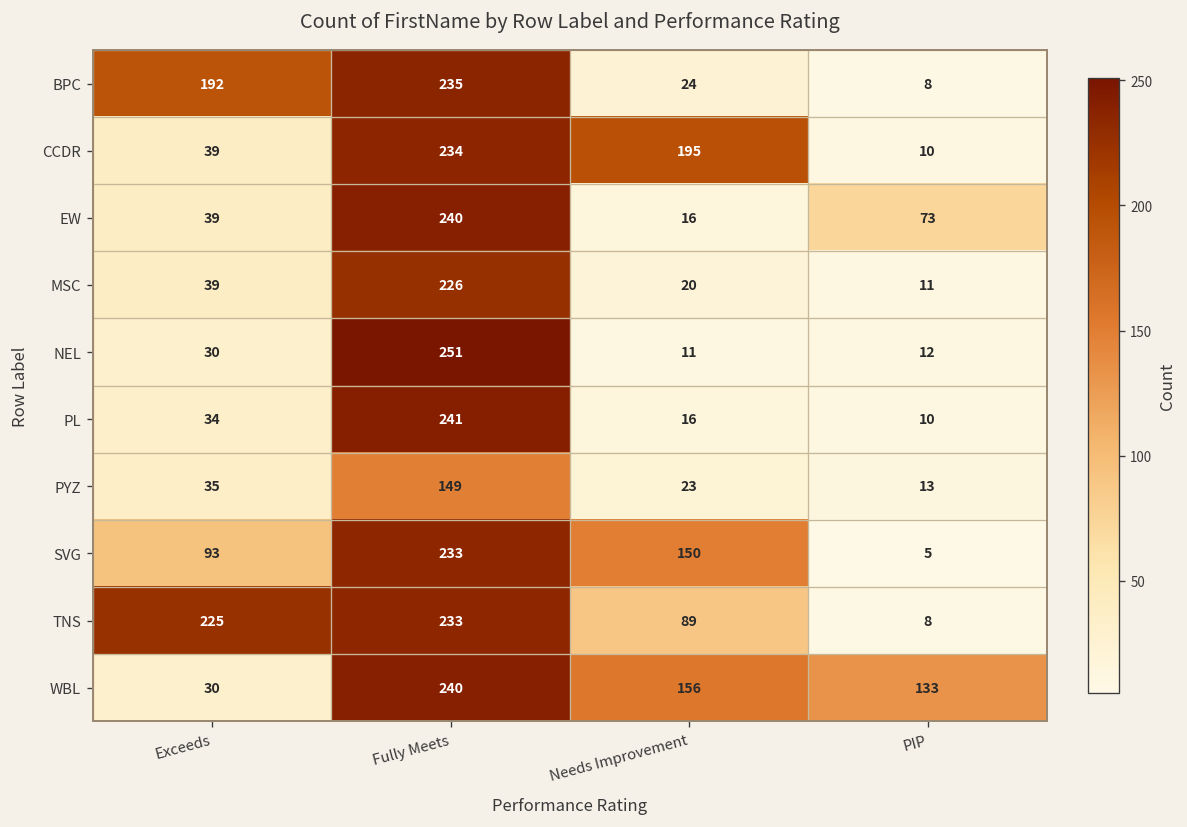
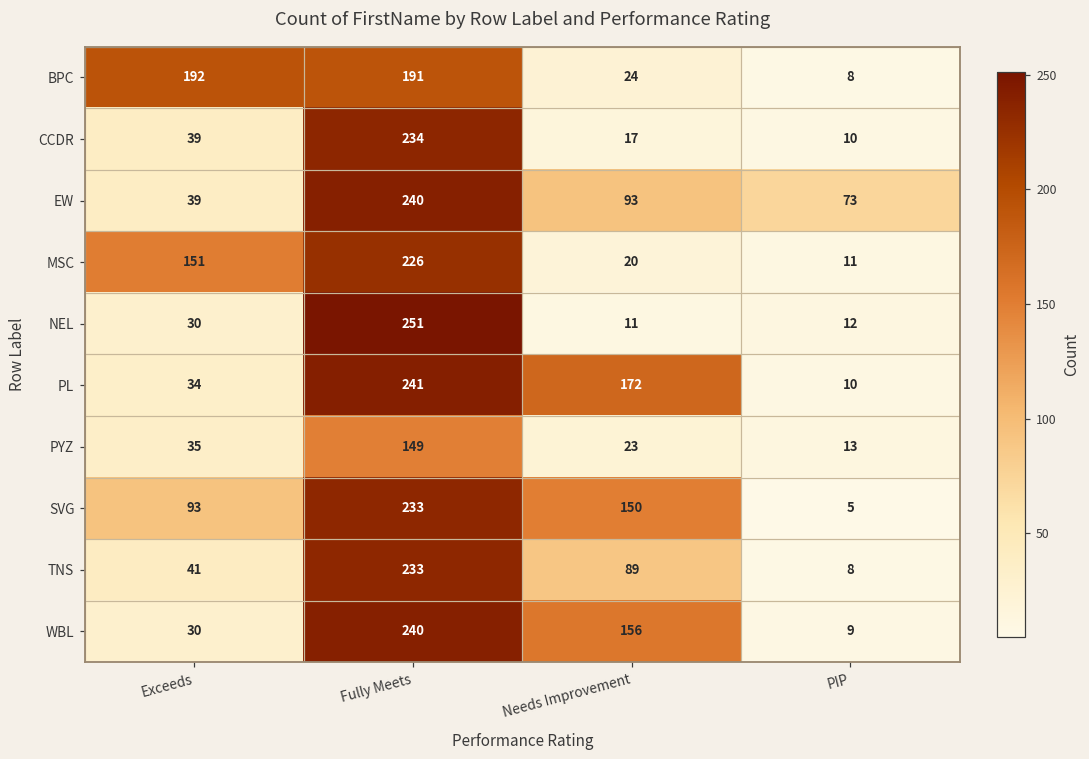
  {
    "BPC": {
      "Exceeds": 192,
-     "Fully Meets": 235,
+     "Fully Meets": 191,
      "Needs Improvement": 24,
      "PIP": 8
    },
    "CCDR": {
      "Exceeds": 39,
      "Fully Meets": 234,
-     "Needs Improvement": 195,
+     "Needs Improvement": 17,
      "PIP": 10
    },
    "EW": {
      "Exceeds": 39,
      "Fully Meets": 240,
-     "Needs Improvement": 16,
+     "Needs Improvement": 93,
      "PIP": 73
    },
    "MSC": {
-     "Exceeds": 39,
+     "Exceeds": 151,
      "Fully Meets": 226,
      "Needs Improvement": 20,
      "PIP": 11
    },
    "NEL": {
      "Exceeds": 30,
      "Fully Meets": 251,
      "Needs Improvement": 11,
      "PIP": 12
    },
    "PL": {
      "Exceeds": 34,
      "Fully Meets": 241,
-     "Needs Improvement": 16,
+     "Needs Improvement": 172,
      "PIP": 10
    },
    "PYZ": {
      "Exceeds": 35,
      "Fully Meets": 149,
      "Needs Improvement": 23,
      "PIP": 13
    },
    "SVG": {
      "Exceeds": 93,
      "Fully Meets": 233,
      "Needs Improvement": 150,
      "PIP": 5
    },
    "TNS": {
-     "Exceeds": 225,
+     "Exceeds": 41,
      "Fully Meets": 233,
      "Needs Improvement": 89,
      "PIP": 8
    },
    "WBL": {
      "Exceeds": 30,
      "Fully Meets": 240,
      "Needs Improvement": 156,
-     "PIP": 133
+     "PIP": 9
    }
  }
